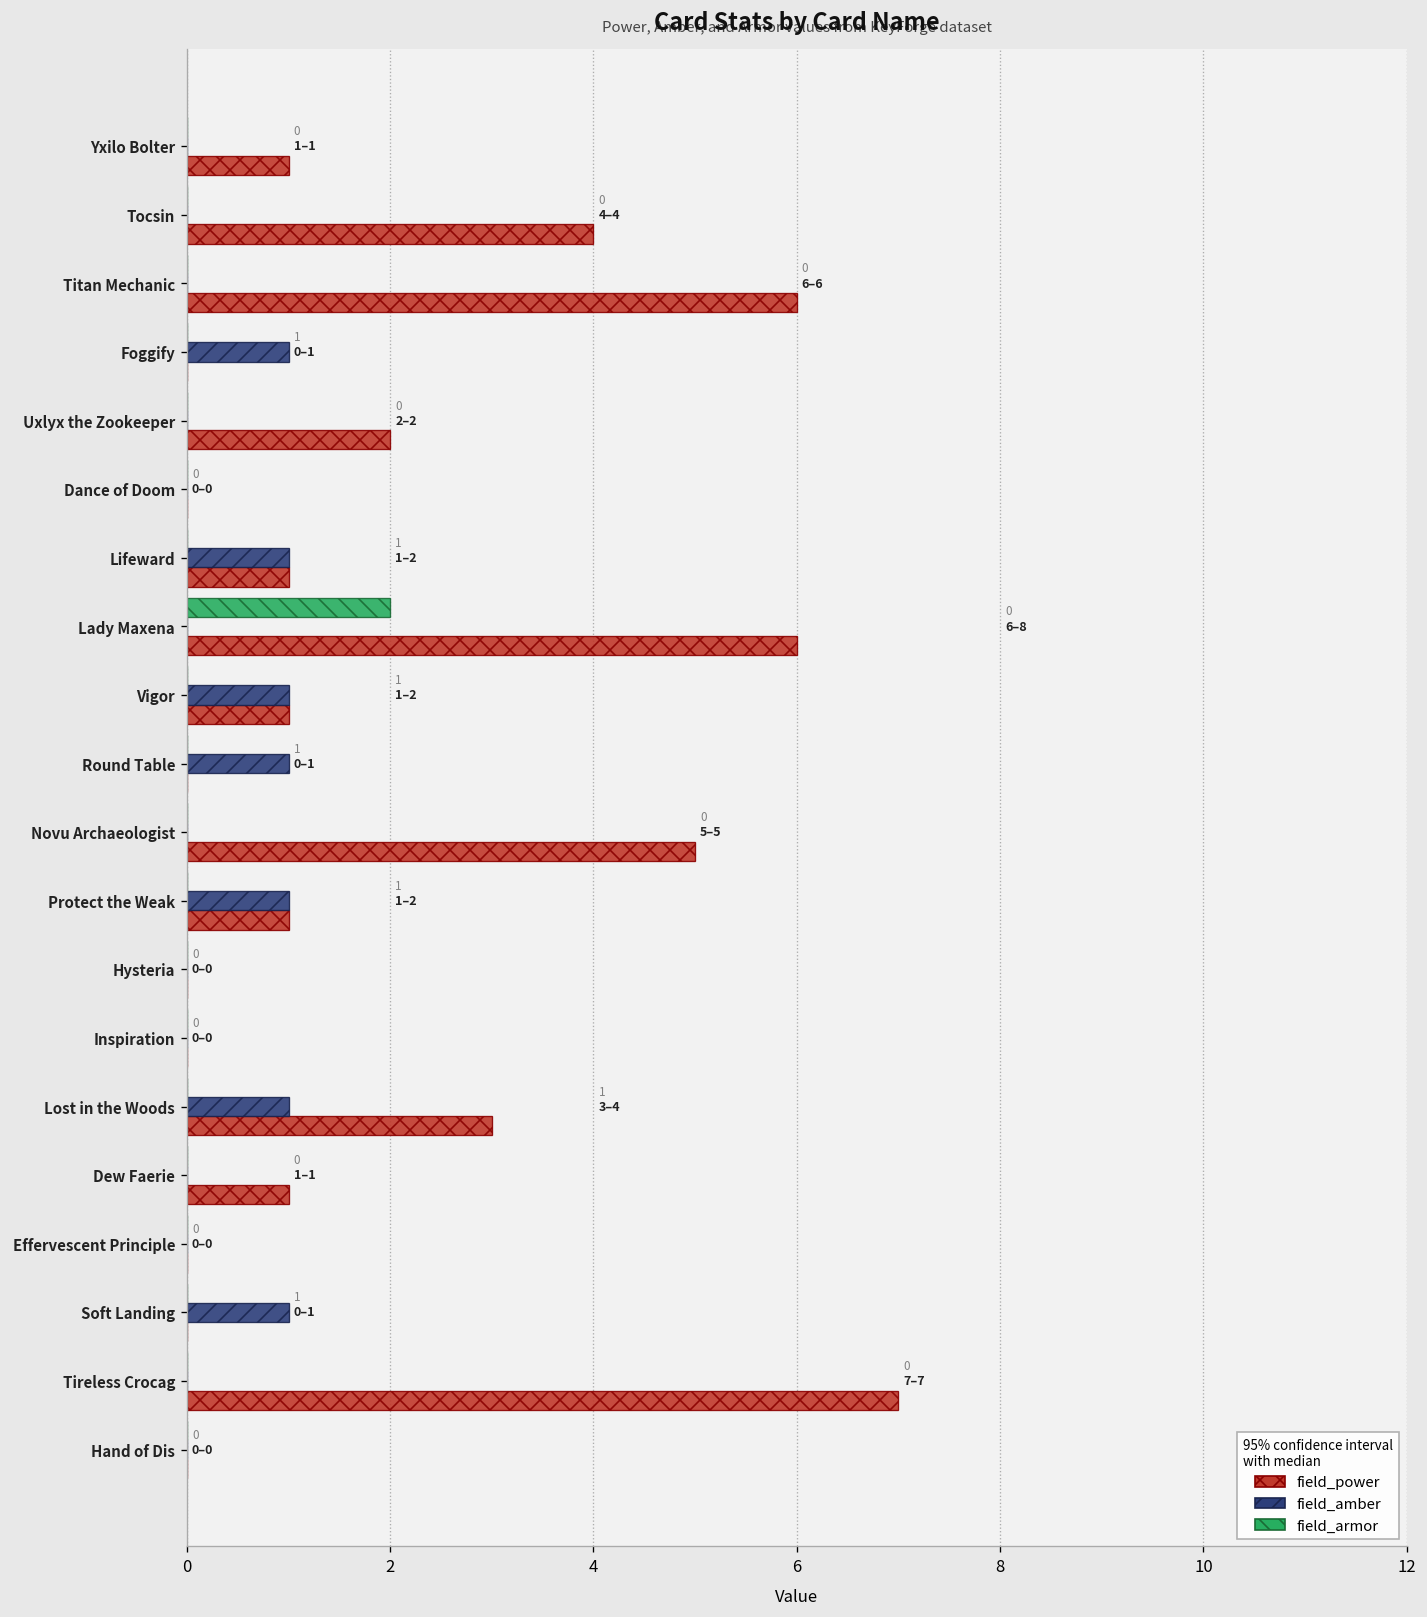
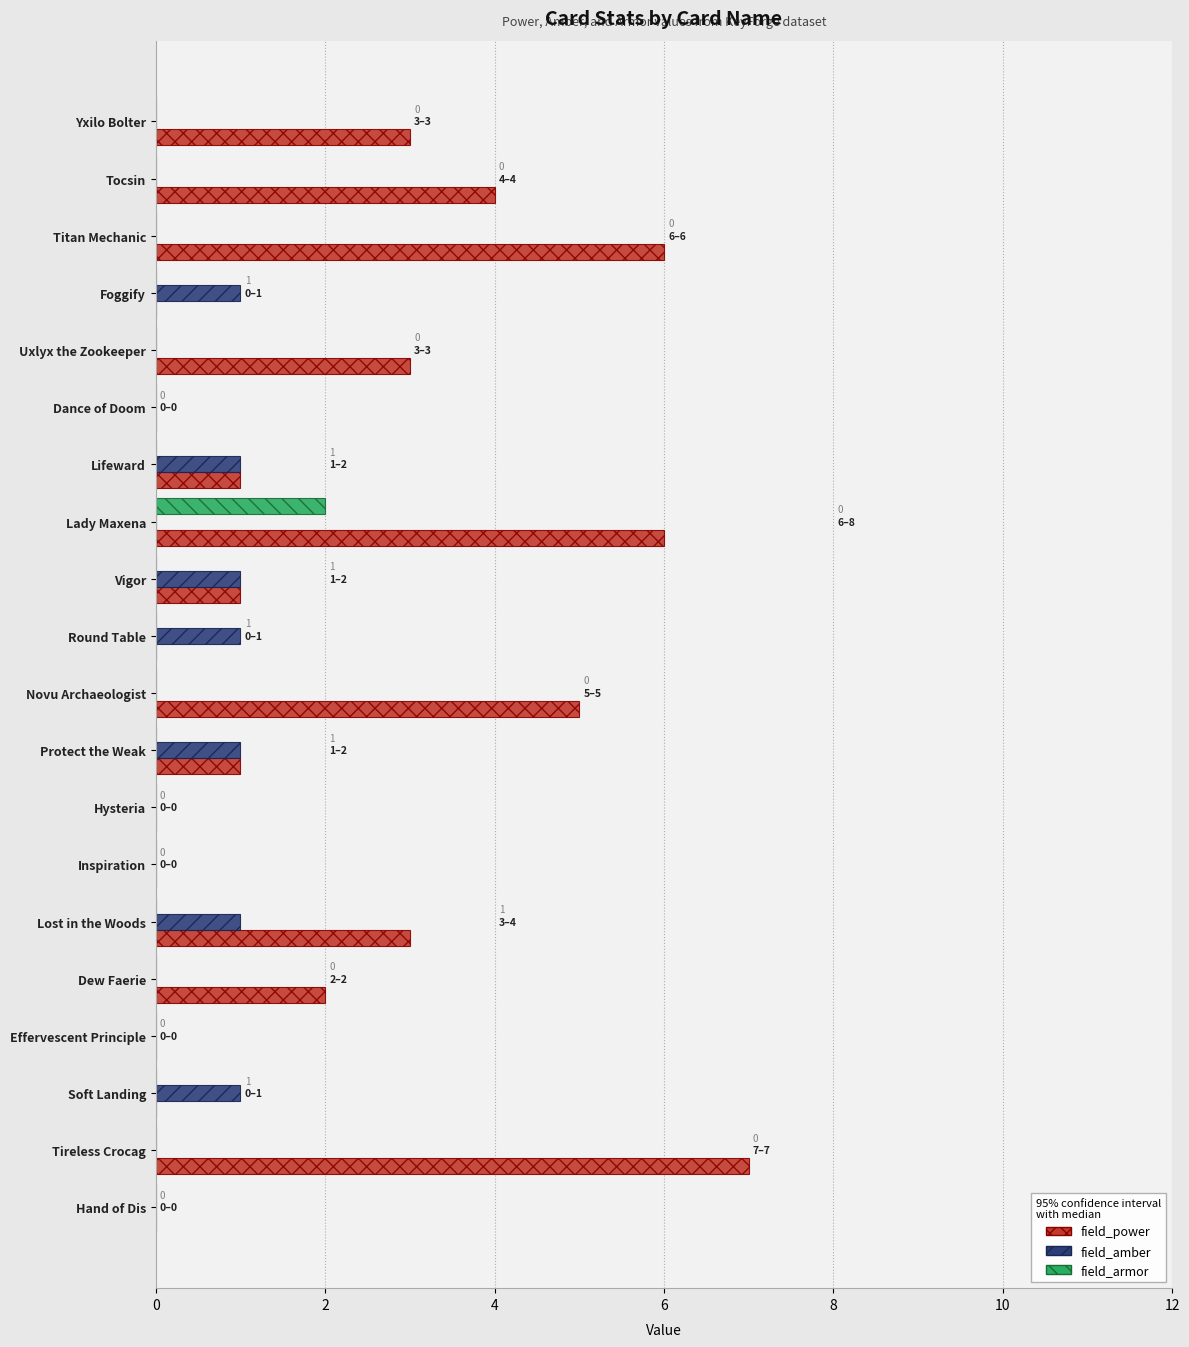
  {
    "field_power": {
-     "Yxilo Bolter": "1–1",
+     "Yxilo Bolter": "3–3",
      "Tocsin": "4",
      "Titan Mechanic": "6",
-     "Uxlyx the Zookeeper": "2–2",
+     "Uxlyx the Zookeeper": "3–3",
      "Novu Archaeologist": "5",
-     "Dew Faerie": "1–1",
+     "Dew Faerie": "2–2",
      "Tireless Crocag": "7"
    },
    "field_amber": {
      "Foggify": "1",
      "Dance of Doom": "0",
      "Round Table": "1",
      "Hysteria": "0",
      "Inspiration": "0",
      "Effervescent Principle": "0",
      "Soft Landing": "1",
      "Hand of Dis": "0"
    },
    "field_armor": {
      "Dance of Doom": "0",
      "Hysteria": "0",
      "Inspiration": "0",
      "Effervescent Principle": "0",
      "Hand of Dis": "0"
    }
  }
